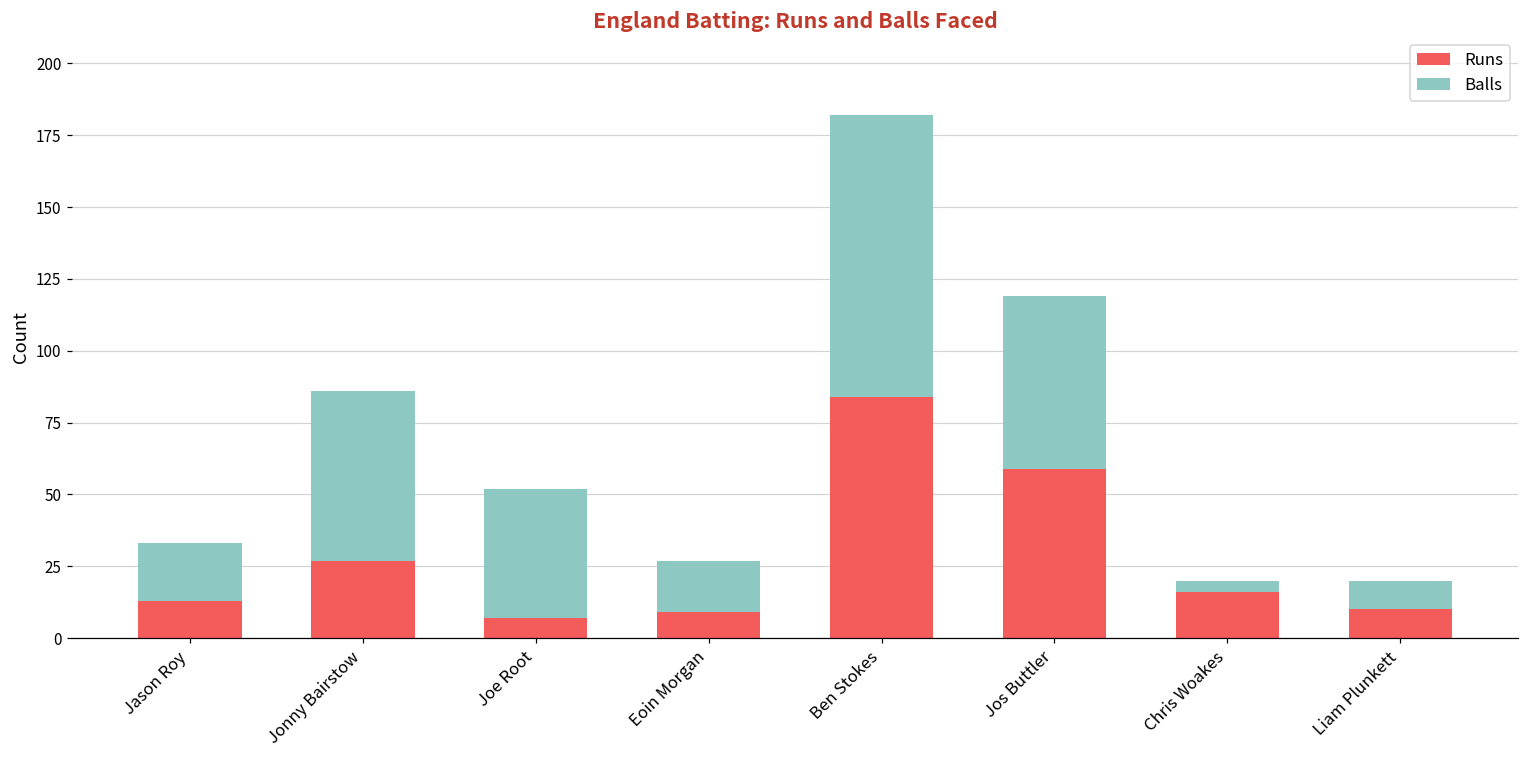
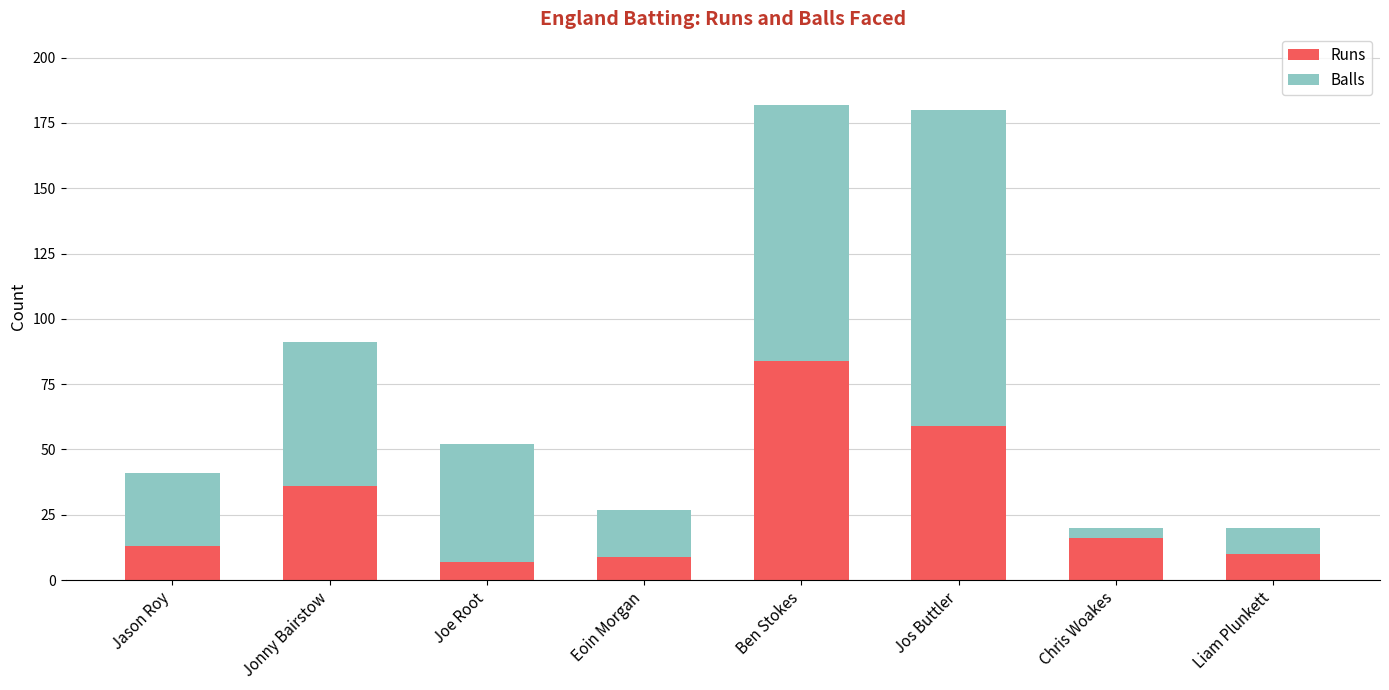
  {
    "Runs": {
      "Jason Roy": 13,
-     "Jonny Bairstow": 27,
+     "Jonny Bairstow": 36,
      "Joe Root": 7,
      "Eoin Morgan": 9,
      "Ben Stokes": 84,
      "Jos Buttler": 59,
      "Chris Woakes": 16,
      "Liam Plunkett": 10
    },
    "Balls": {
-     "Jason Roy": 20,
-     "Jonny Bairstow": 59,
+     "Jason Roy": 28,
+     "Jonny Bairstow": 55,
      "Joe Root": 45,
      "Eoin Morgan": 18,
      "Ben Stokes": 98,
-     "Jos Buttler": 60,
+     "Jos Buttler": 121,
      "Chris Woakes": 4,
      "Liam Plunkett": 10
    }
  }
